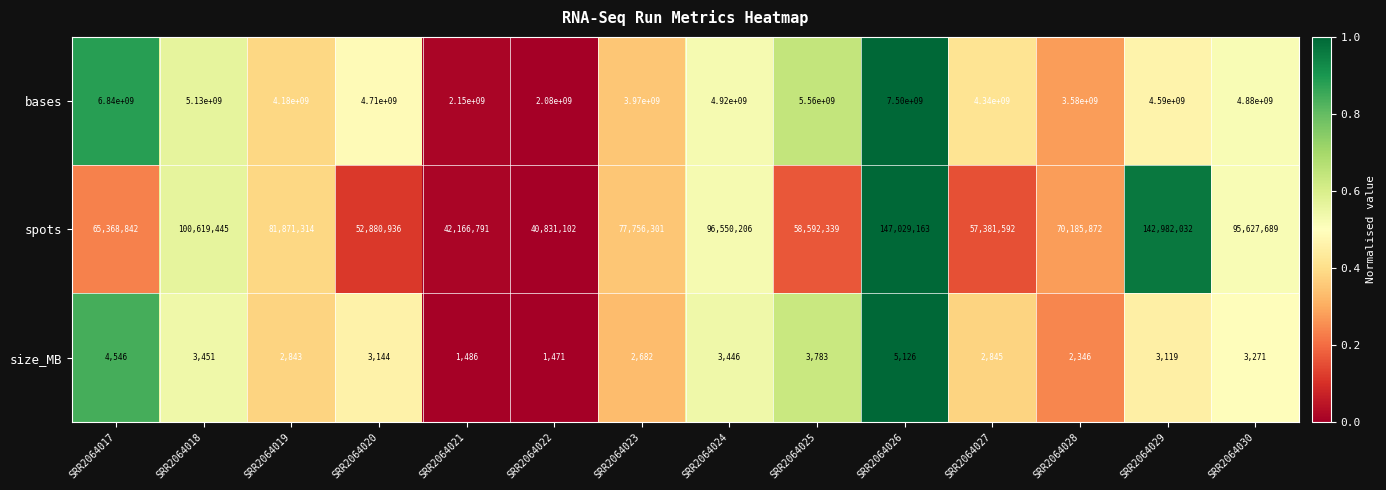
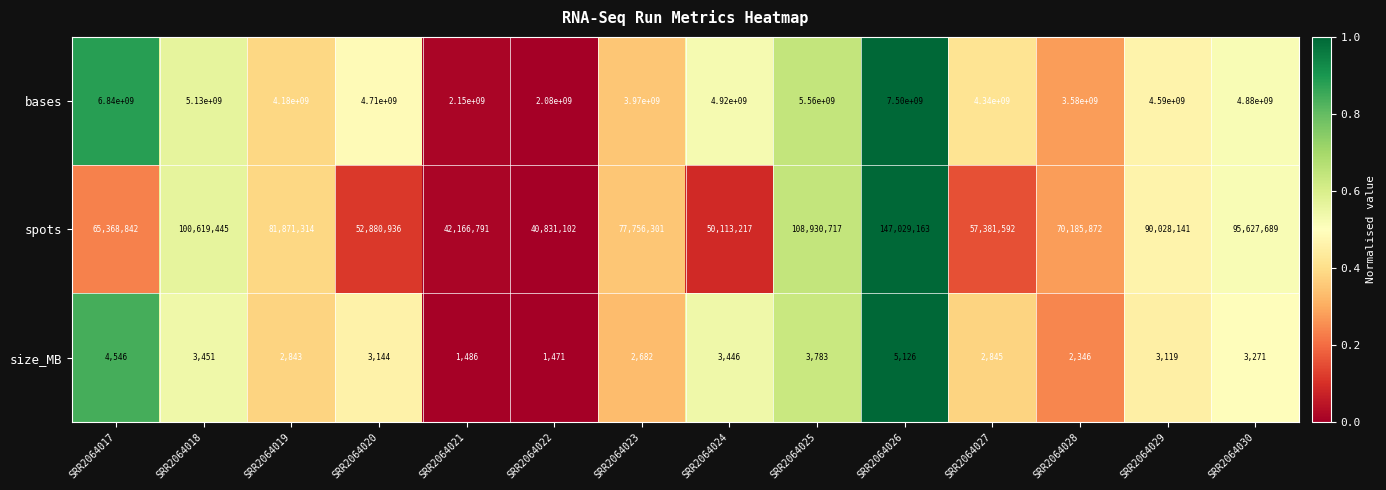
  {
    "bases": {
      "SRR2064017": "6.84e+09",
      "SRR2064018": "5.13e+09",
      "SRR2064019": "4.18e+09",
      "SRR2064020": "4.71e+09",
      "SRR2064021": "2.15e+09",
      "SRR2064022": "2.08e+09",
      "SRR2064023": "3.97e+09",
      "SRR2064024": "4.92e+09",
      "SRR2064025": "5.56e+09",
      "SRR2064026": "7.50e+09",
      "SRR2064027": "4.34e+09",
      "SRR2064028": "3.58e+09",
      "SRR2064029": "4.59e+09",
      "SRR2064030": "4.88e+09"
    },
    "spots": {
      "SRR2064017": "65,368,842",
      "SRR2064018": "100,619,445",
      "SRR2064019": "81,871,314",
      "SRR2064020": "52,880,936",
      "SRR2064021": "42,166,791",
      "SRR2064022": "40,831,102",
      "SRR2064023": "77,756,301",
-     "SRR2064024": "96,550,206",
-     "SRR2064025": "58,592,339",
+     "SRR2064024": "50,113,217",
+     "SRR2064025": "108,930,717",
      "SRR2064026": "147,029,163",
      "SRR2064027": "57,381,592",
      "SRR2064028": "70,185,872",
-     "SRR2064029": "142,982,032",
+     "SRR2064029": "90,028,141",
      "SRR2064030": "95,627,689"
    },
    "size_MB": {
      "SRR2064017": "4,546",
      "SRR2064018": "3,451",
      "SRR2064019": "2,843",
      "SRR2064020": "3,144",
      "SRR2064021": "1,486",
      "SRR2064022": "1,471",
      "SRR2064023": "2,682",
      "SRR2064024": "3,446",
      "SRR2064025": "3,783",
      "SRR2064026": "5,126",
      "SRR2064027": "2,845",
      "SRR2064028": "2,346",
      "SRR2064029": "3,119",
      "SRR2064030": "3,271"
    }
  }
